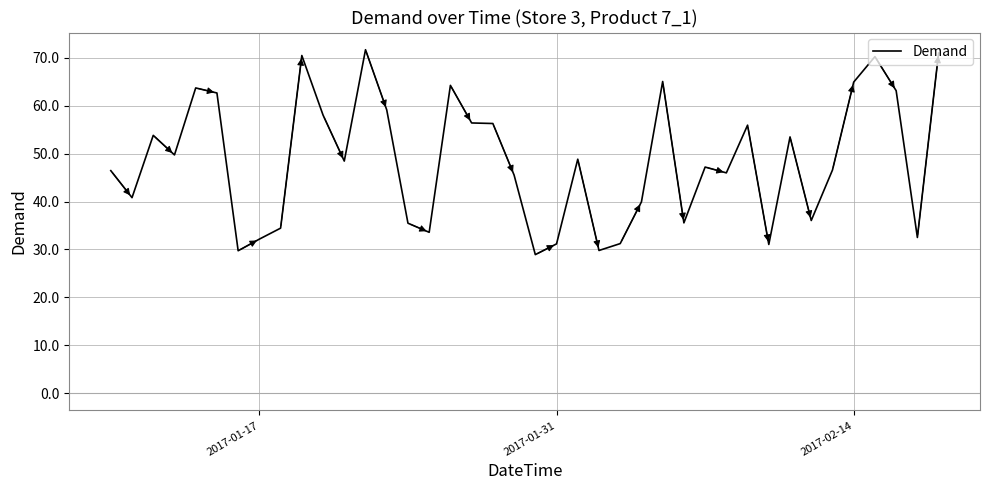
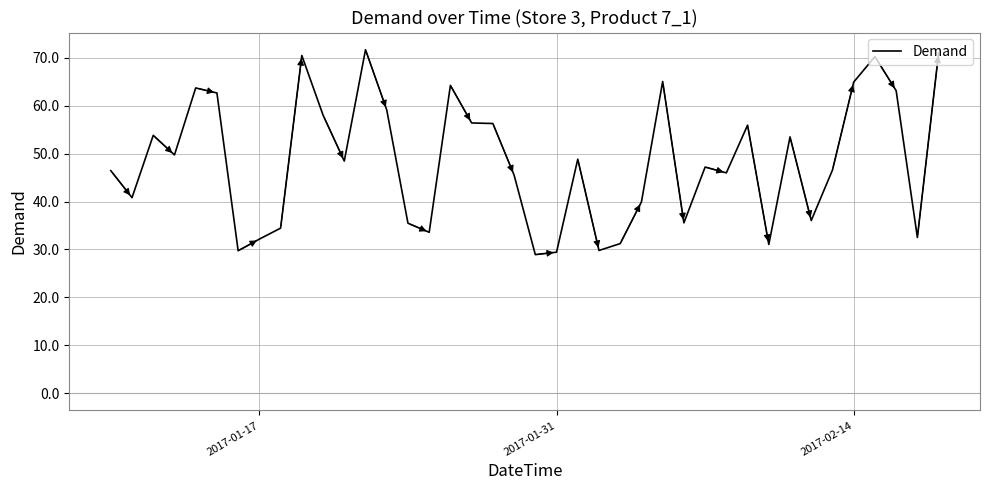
  {
    "2017-01-17": 32,
-   "2017-01-31": 31,
+   "2017-01-31": 29,
    "2017-02-14": 65
  }
